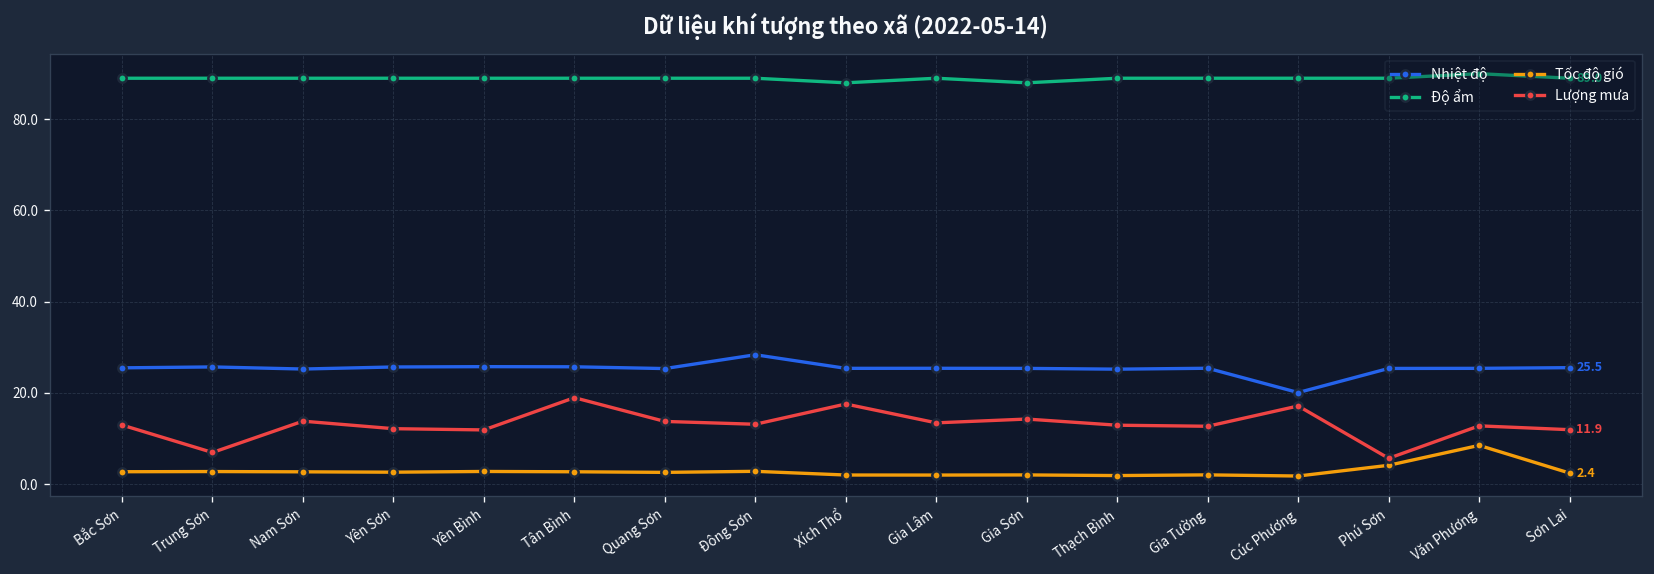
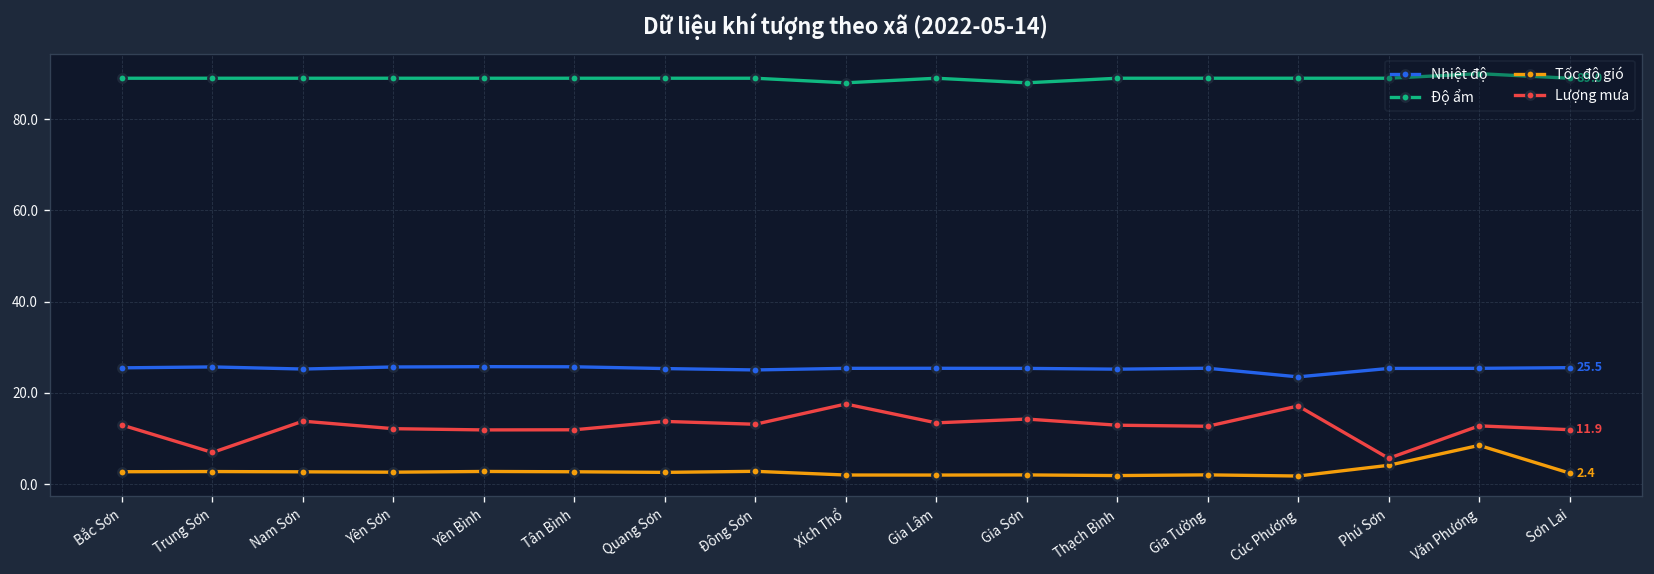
  {
    "Nhiệt độ": {
      "Bắc Sơn": 26,
      "Trung Sơn": 26,
      "Nam Sơn": 25,
      "Yên Sơn": 26,
      "Yên Bình": 26,
      "Tân Bình": 26,
      "Quang Sơn": 25,
-     "Đông Sơn": 28,
+     "Đông Sơn": 25,
      "Xích Thổ": 25,
      "Gia Lâm": 25,
      "Gia Sơn": 25,
      "Thạch Bình": 25,
      "Gia Tường": 25,
-     "Cúc Phương": 20,
+     "Cúc Phương": 24,
      "Phú Sơn": 25,
      "Văn Phương": 25
    },
    "Độ ẩm": {
      "Bắc Sơn": 89,
      "Trung Sơn": 89,
      "Nam Sơn": 89,
      "Yên Sơn": 89,
      "Yên Bình": 89,
      "Tân Bình": 89,
      "Quang Sơn": 89,
      "Đông Sơn": 89,
      "Xích Thổ": 88,
      "Gia Lâm": 89,
      "Gia Sơn": 88,
      "Thạch Bình": 89,
      "Gia Tường": 89,
      "Cúc Phương": 89
    },
    "Tốc độ gió": {
      "Sơn Lai": 2.4
    },
    "Lượng mưa": {
      "Bắc Sơn": 13,
      "Trung Sơn": 7,
      "Nam Sơn": 14,
      "Yên Sơn": 12,
      "Yên Bình": 12,
-     "Tân Bình": 19,
+     "Tân Bình": 12,
      "Quang Sơn": 14,
      "Đông Sơn": 13,
      "Xích Thổ": 18,
      "Gia Lâm": 13,
      "Gia Sơn": 14,
      "Thạch Bình": 13,
      "Gia Tường": 13,
      "Cúc Phương": 17,
      "Phú Sơn": 6,
      "Văn Phương": 13
    }
  }
